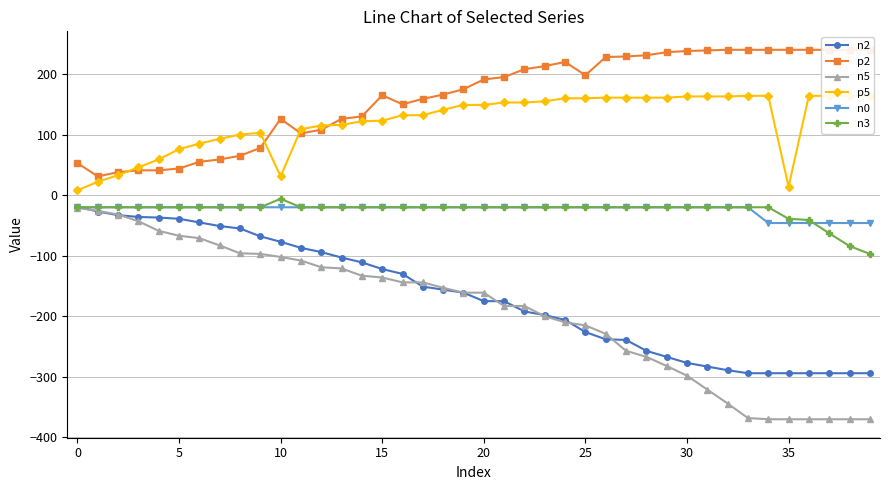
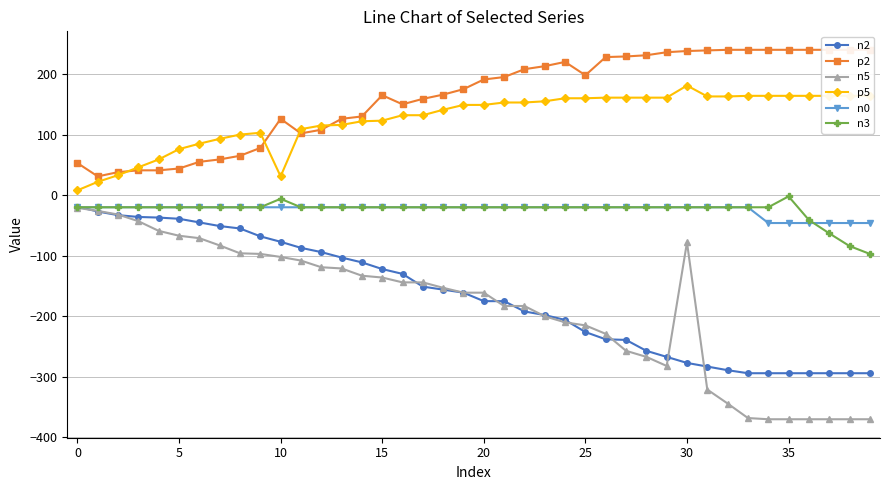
  {
    "p2": {
      "0": 50,
      "5": 40,
      "10": 130,
      "15": 170,
      "20": 190,
      "25": 200,
      "30": 240,
      "35": 240
    },
    "n5": {
      "5": -70,
      "10": -100,
      "15": -140,
      "20": -160,
      "25": -220,
-     "30": -300,
+     "30": -80,
      "35": -370
    },
    "p5": {
      "0": 10,
      "5": 80,
      "10": 30,
      "15": 120,
      "20": 150,
      "25": 160,
-     "30": 160,
-     "35": 10
+     "30": 180,
+     "35": 160
    },
    "n3": {
      "10": -10,
-     "35": -40
+     "35": 0
    }
  }
